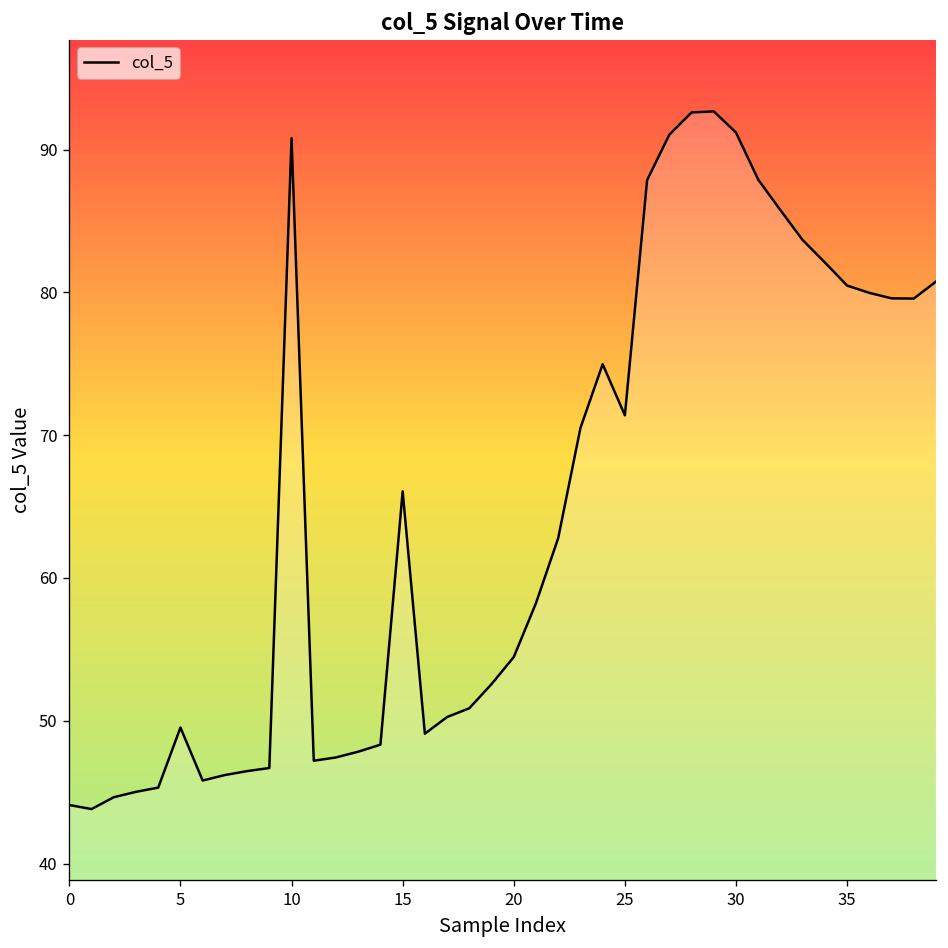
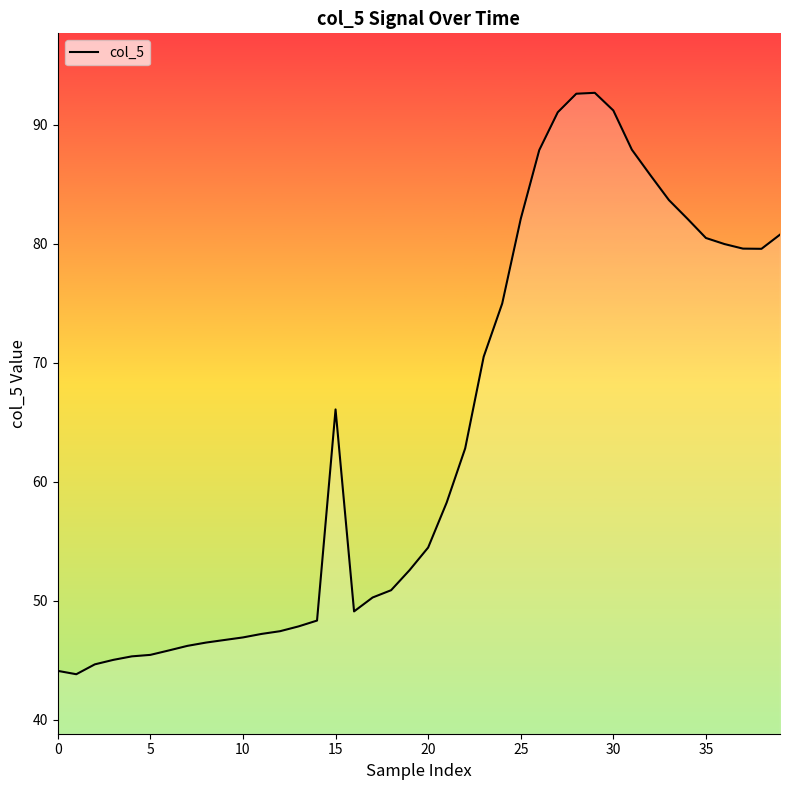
  {
    "0": 44.1,
-   "5": 49.5,
-   "10": 90.8,
+   "5": 45.4,
+   "10": 46.9,
    "15": 66.1,
    "20": 54.5,
-   "25": 71.4,
+   "25": 82.1,
    "30": 91.2,
    "35": 80.5
  }
